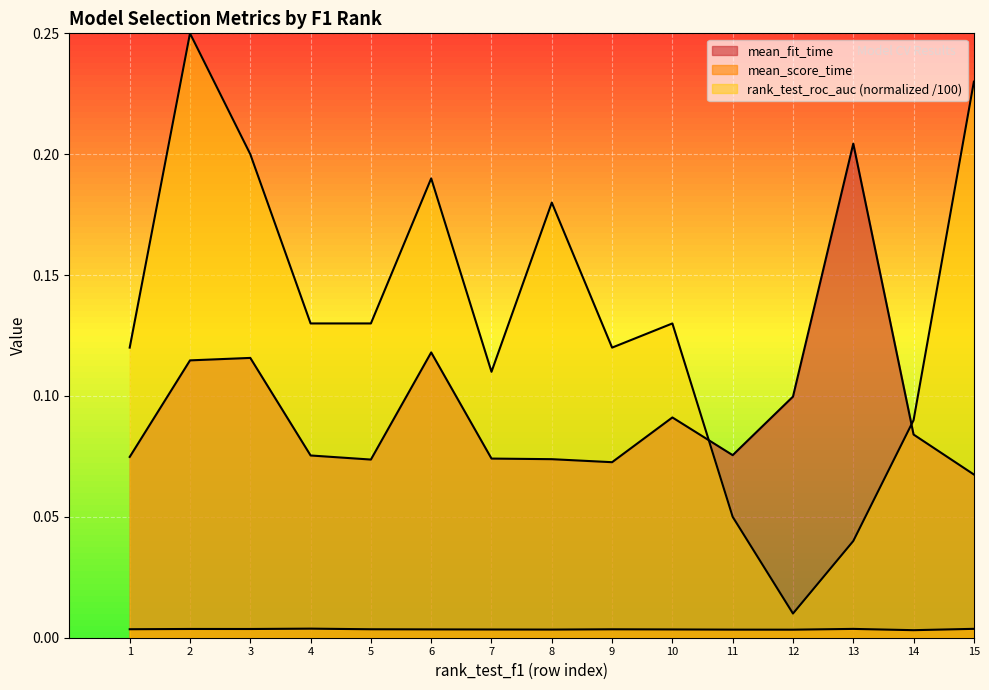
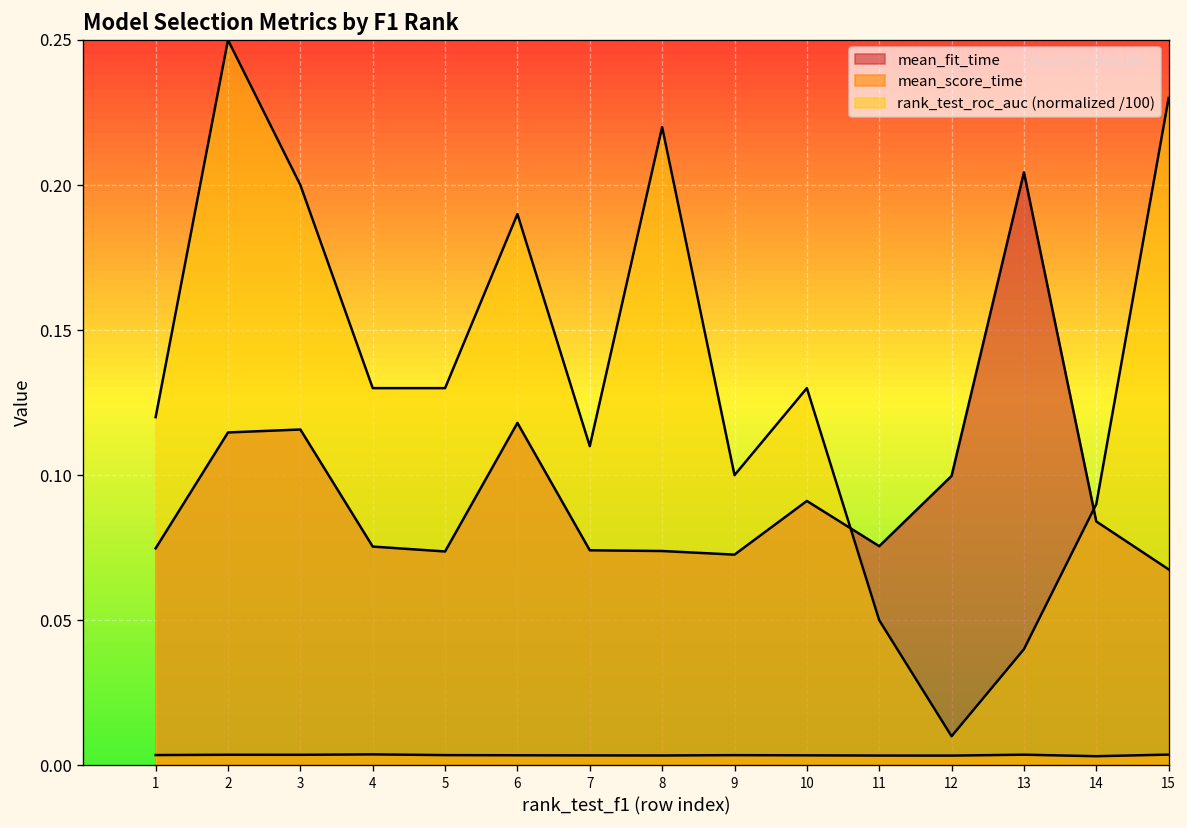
  {
    "mean_fit_time": {
      "1": 0.075,
      "2": 0.115,
      "3": 0.116,
      "4": 0.075,
      "5": 0.074,
      "6": 0.118,
      "7": 0.074,
      "8": 0.074,
      "9": 0.073,
      "10": 0.091,
      "11": 0.076,
      "12": 0.100,
      "13": 0.204,
      "14": 0.084,
      "15": 0.068
    },
    "mean_score_time": {
      "1": 0.004,
      "2": 0.004,
      "3": 0.004,
      "4": 0.004,
      "5": 0.004,
      "6": 0.003,
      "7": 0.003,
      "8": 0.003,
      "9": 0.003,
      "10": 0.003,
      "11": 0.003,
      "12": 0.003,
      "13": 0.004,
      "14": 0.003,
      "15": 0.004
    },
    "rank_test_roc_auc (normalized /100)": {
      "1": 0.120,
      "2": 0.250,
      "3": 0.200,
      "4": 0.130,
      "5": 0.130,
      "6": 0.190,
      "7": 0.110,
-     "8": 0.180,
-     "9": 0.120,
+     "8": 0.220,
+     "9": 0.100,
      "10": 0.130,
      "11": 0.050,
      "12": 0.010,
      "13": 0.040,
      "14": 0.090,
      "15": 0.230
    }
  }
